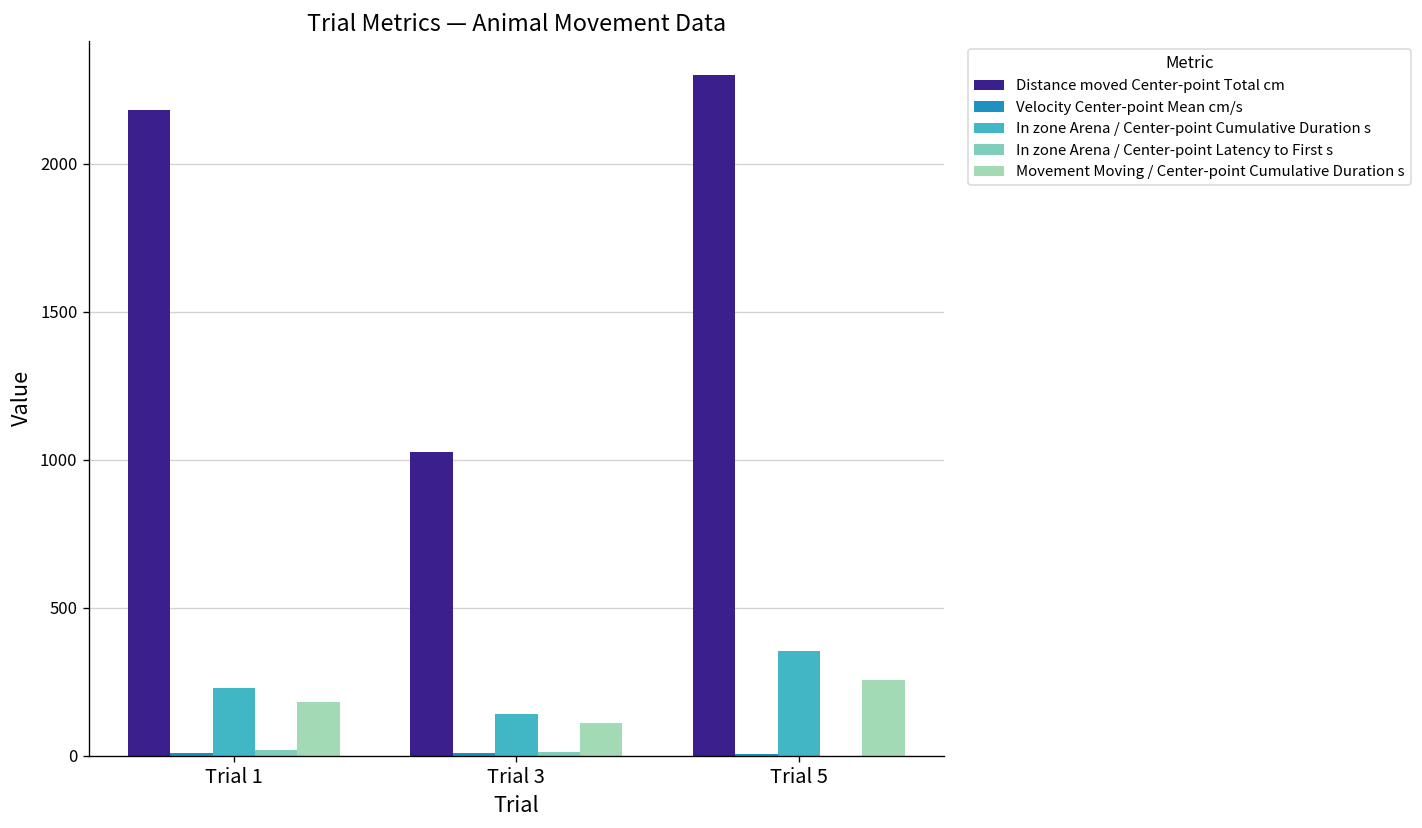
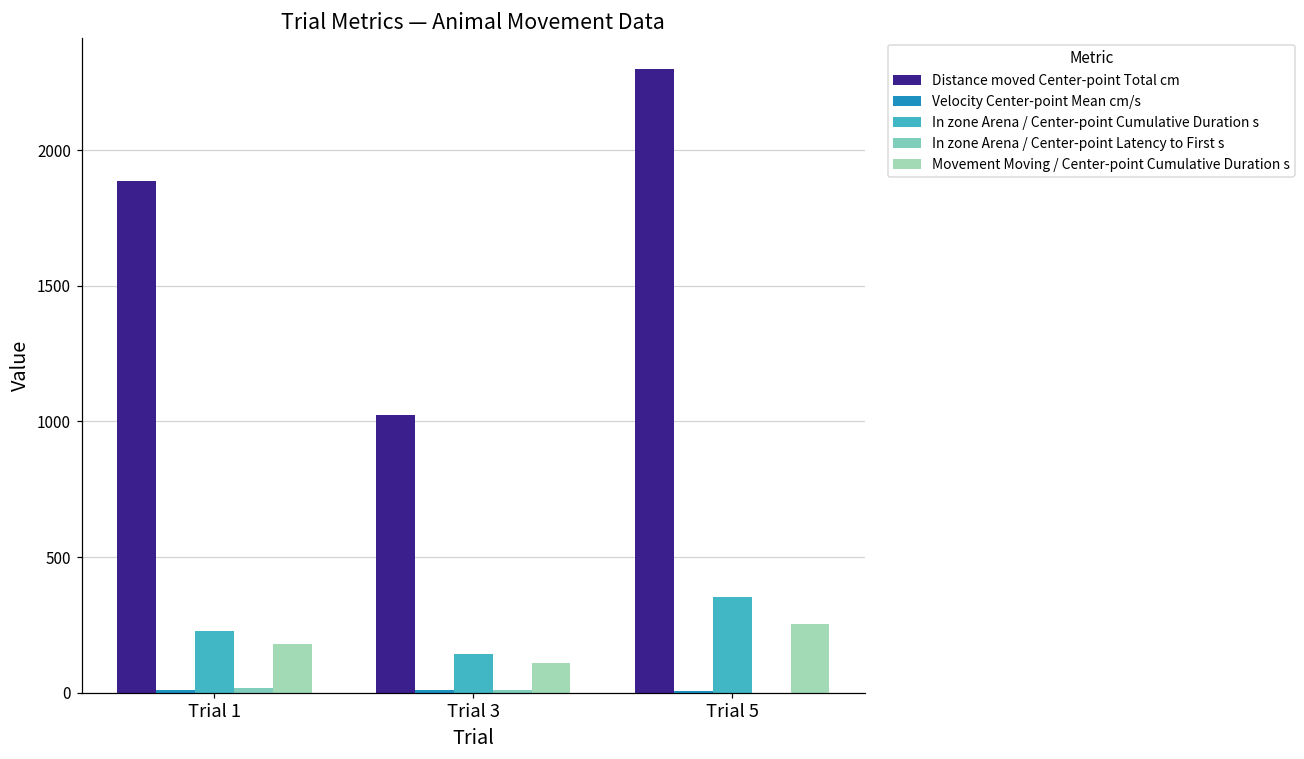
  {
    "Distance moved Center-point Total cm": {
-     "Trial 1": 2180,
+     "Trial 1": 1890,
      "Trial 3": 1030,
      "Trial 5": 2300
    }
  }
